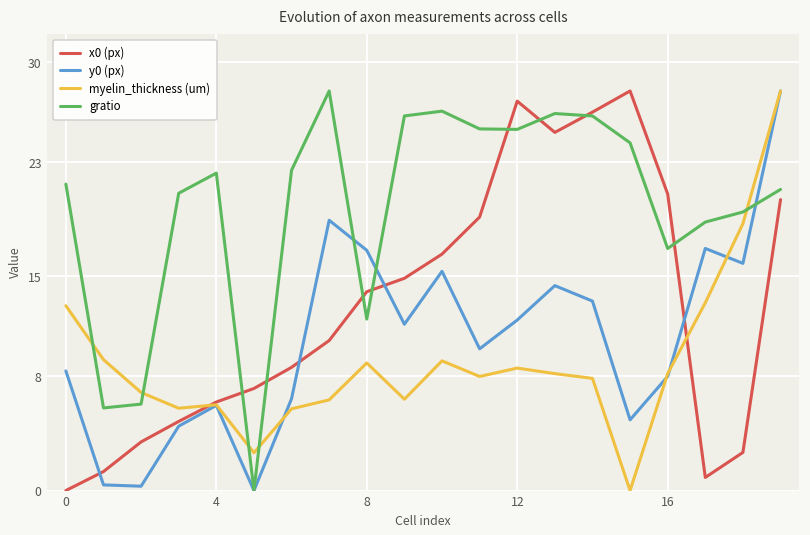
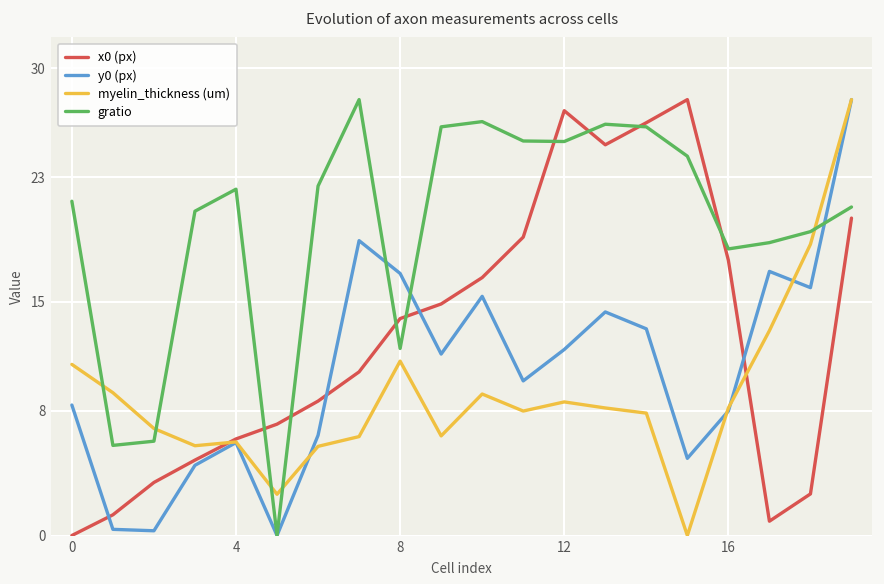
  {
    "x0 (px)": {
      "0": 0.0,
      "8": 13.9,
      "12": 27.3,
-     "16": 20.8
+     "16": 17.7
    },
    "y0 (px)": {
      "0": 8.4,
      "8": 16.8,
      "12": 11.9
    },
    "myelin_thickness (um)": {
-     "0": 13.0,
-     "8": 8.9,
+     "0": 11.0,
+     "8": 11.2,
      "12": 8.6
    },
    "gratio": {
      "0": 21.5,
      "4": 22.2,
      "8": 12.0,
      "12": 25.3,
-     "16": 17.0
+     "16": 18.4
    }
  }
